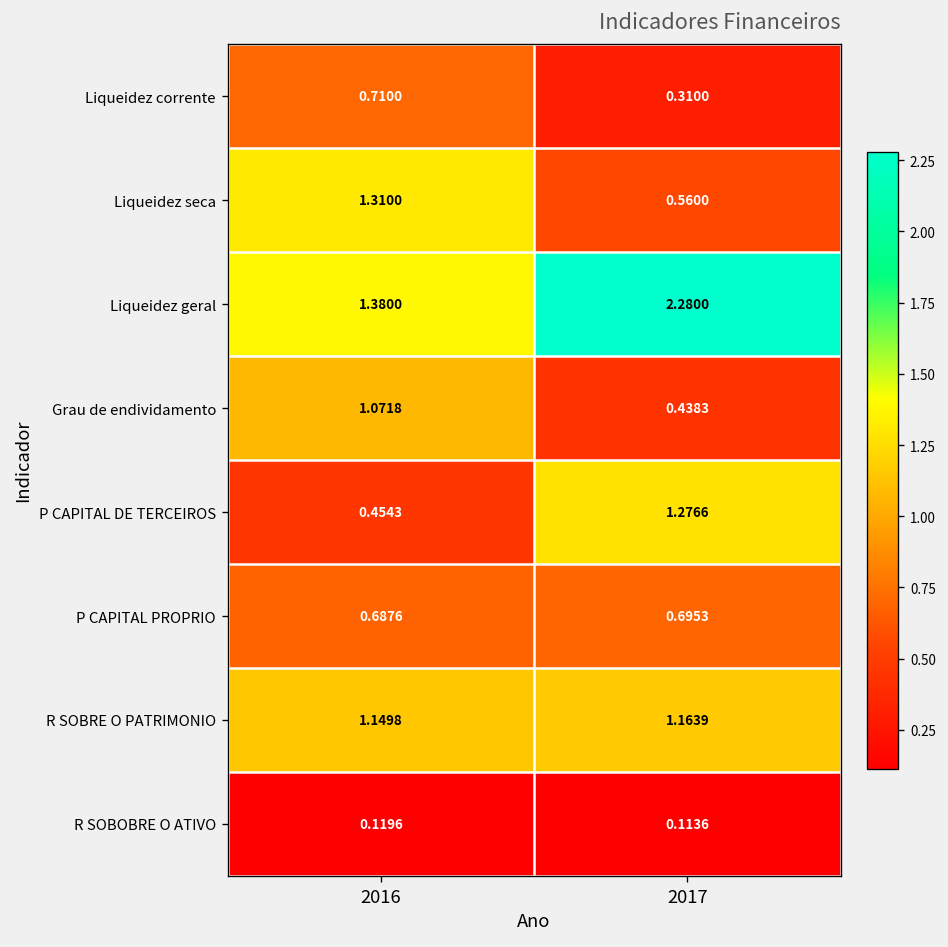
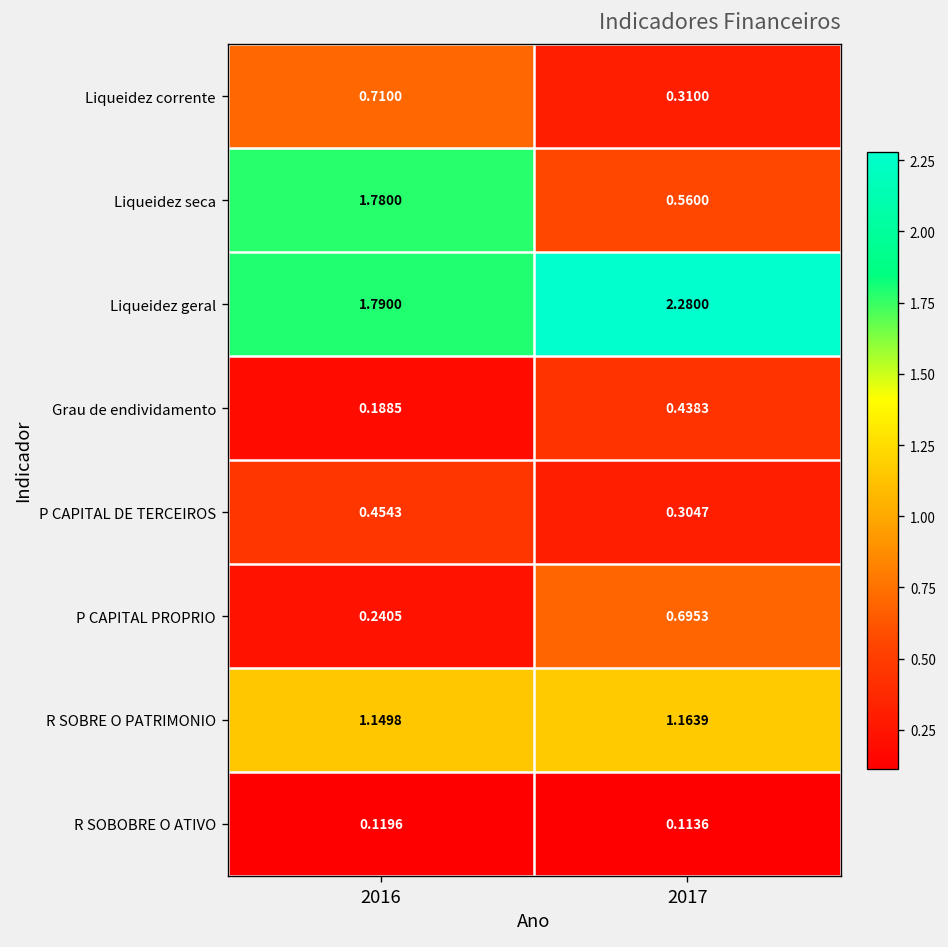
  {
    "Liqueidez corrente": {
      "2016": 0.7100,
      "2017": 0.3100
    },
    "Liqueidez seca": {
-     "2016": 1.3100,
+     "2016": 1.7800,
      "2017": 0.5600
    },
    "Liqueidez geral": {
-     "2016": 1.3800,
+     "2016": 1.7900,
      "2017": 2.2800
    },
    "Grau de endividamento": {
-     "2016": 1.0718,
+     "2016": 0.1885,
      "2017": 0.4383
    },
    "P CAPITAL DE TERCEIROS": {
      "2016": 0.4543,
-     "2017": 1.2766
+     "2017": 0.3047
    },
    "P CAPITAL PROPRIO": {
-     "2016": 0.6876,
+     "2016": 0.2405,
      "2017": 0.6953
    },
    "R SOBRE O PATRIMONIO": {
      "2016": 1.1498,
      "2017": 1.1639
    },
    "R SOBOBRE O ATIVO": {
      "2016": 0.1196,
      "2017": 0.1136
    }
  }
